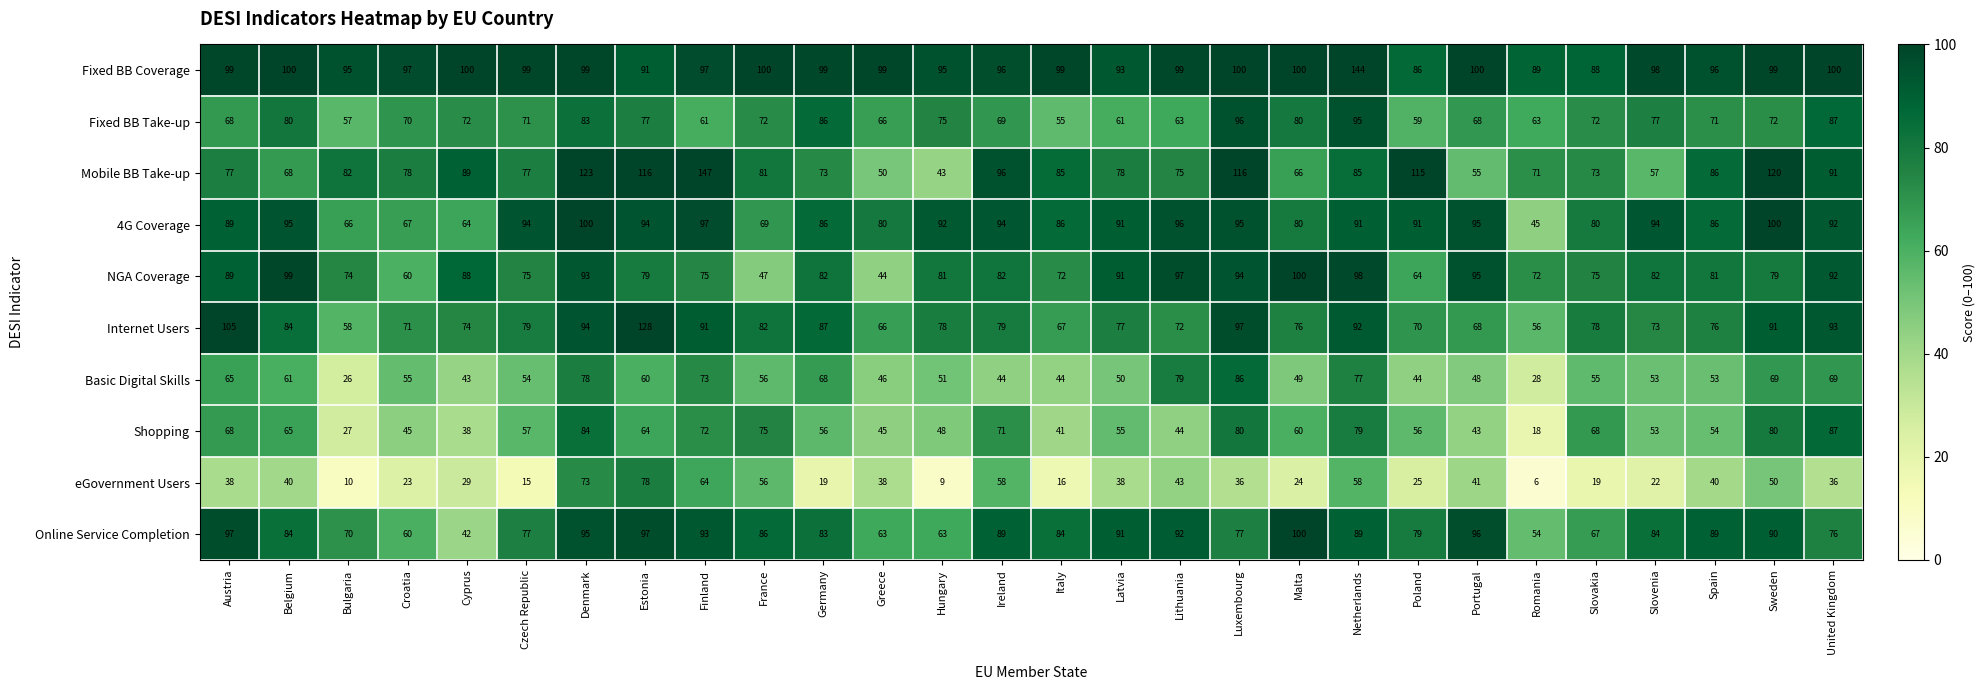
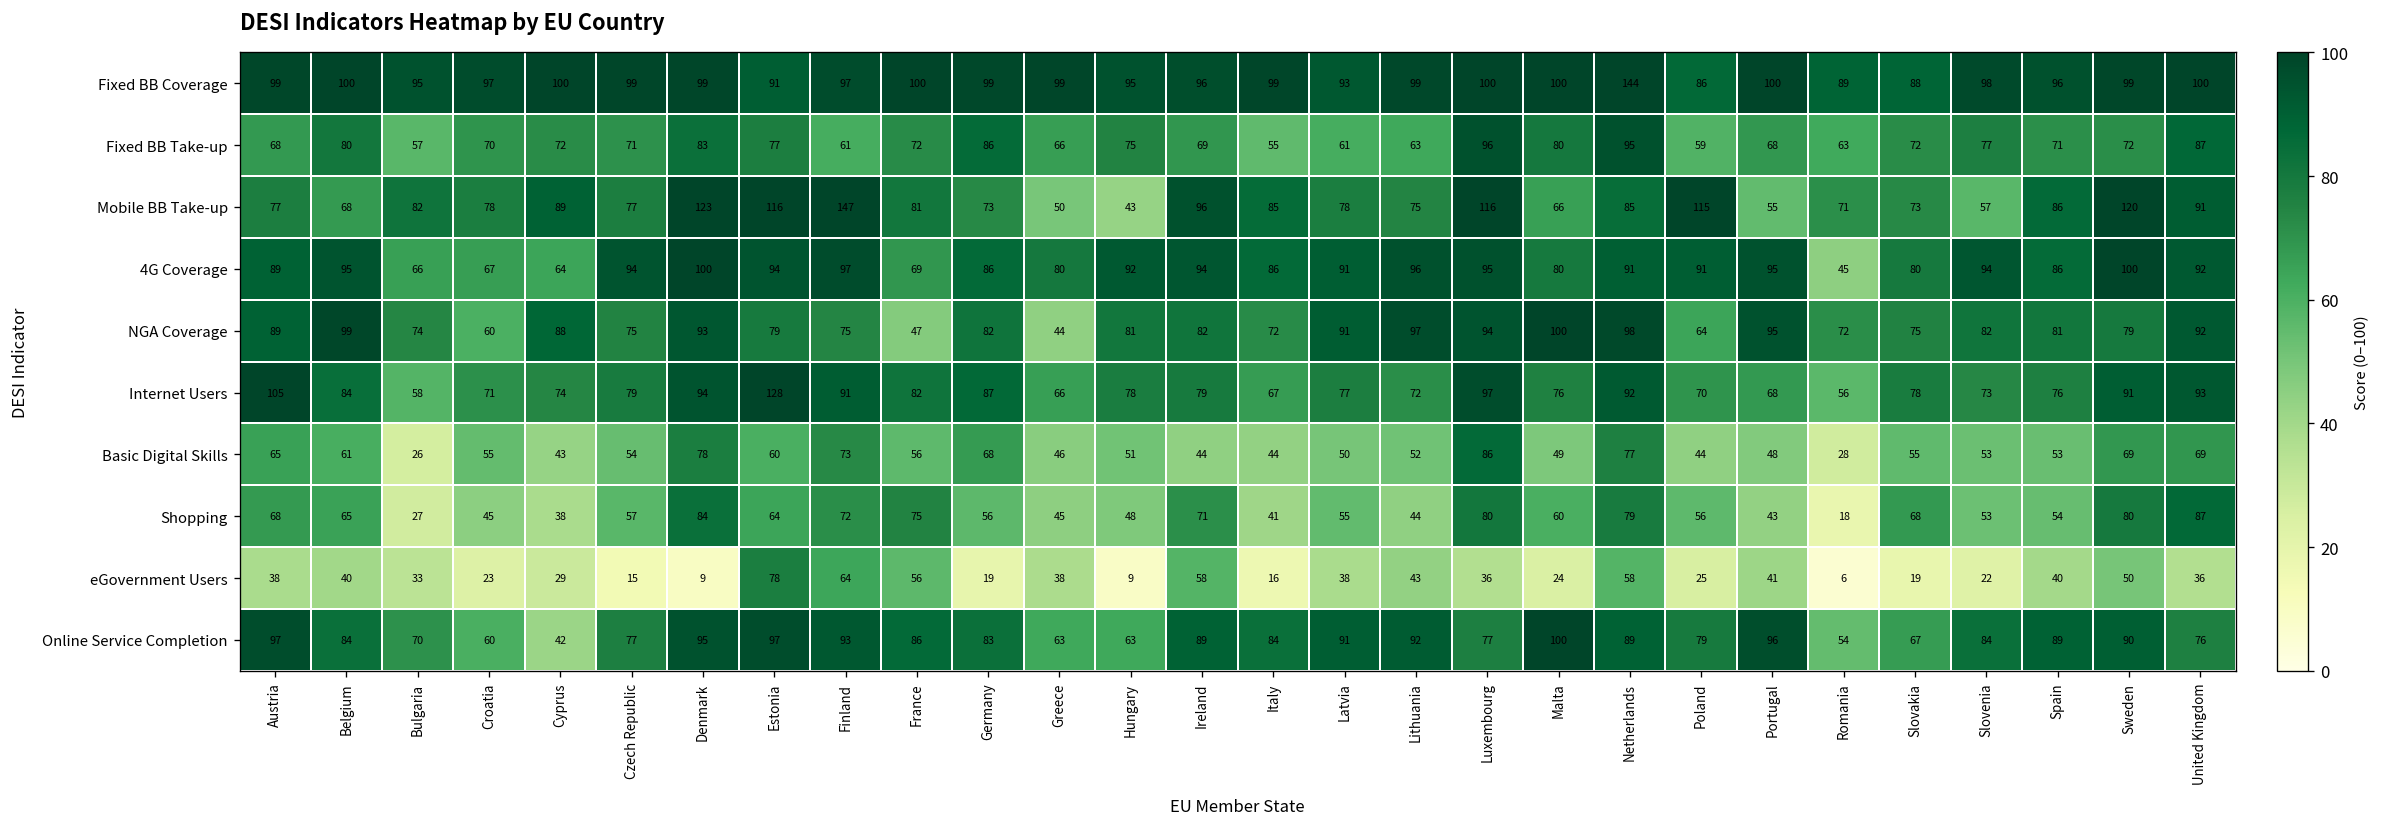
  {
    "Basic Digital Skills": {
      "Austria": 65,
      "Belgium": 61,
      "Bulgaria": 26,
      "Croatia": 55,
      "Cyprus": 43,
      "Czech Republic": 54,
      "Denmark": 78,
      "Estonia": 60,
      "Finland": 73,
      "France": 56,
      "Germany": 68,
      "Greece": 46,
      "Hungary": 51,
      "Ireland": 44,
      "Italy": 44,
      "Latvia": 50,
-     "Lithuania": 79,
+     "Lithuania": 52,
      "Luxembourg": 86,
      "Malta": 49,
      "Netherlands": 77,
      "Poland": 44,
      "Portugal": 48,
      "Romania": 28,
      "Slovakia": 55,
      "Slovenia": 53,
      "Spain": 53,
      "Sweden": 69,
      "United Kingdom": 69
    },
    "eGovernment Users": {
      "Austria": 38,
      "Belgium": 40,
-     "Bulgaria": 10,
+     "Bulgaria": 33,
      "Croatia": 23,
      "Cyprus": 29,
      "Czech Republic": 15,
-     "Denmark": 73,
+     "Denmark": 9,
      "Estonia": 78,
      "Finland": 64,
      "France": 56,
      "Germany": 19,
      "Greece": 38,
      "Hungary": 9,
      "Ireland": 58,
      "Italy": 16,
      "Latvia": 38,
      "Lithuania": 43,
      "Luxembourg": 36,
      "Malta": 24,
      "Netherlands": 58,
      "Poland": 25,
      "Portugal": 41,
      "Romania": 6,
      "Slovakia": 19,
      "Slovenia": 22,
      "Spain": 40,
      "Sweden": 50,
      "United Kingdom": 36
    }
  }
